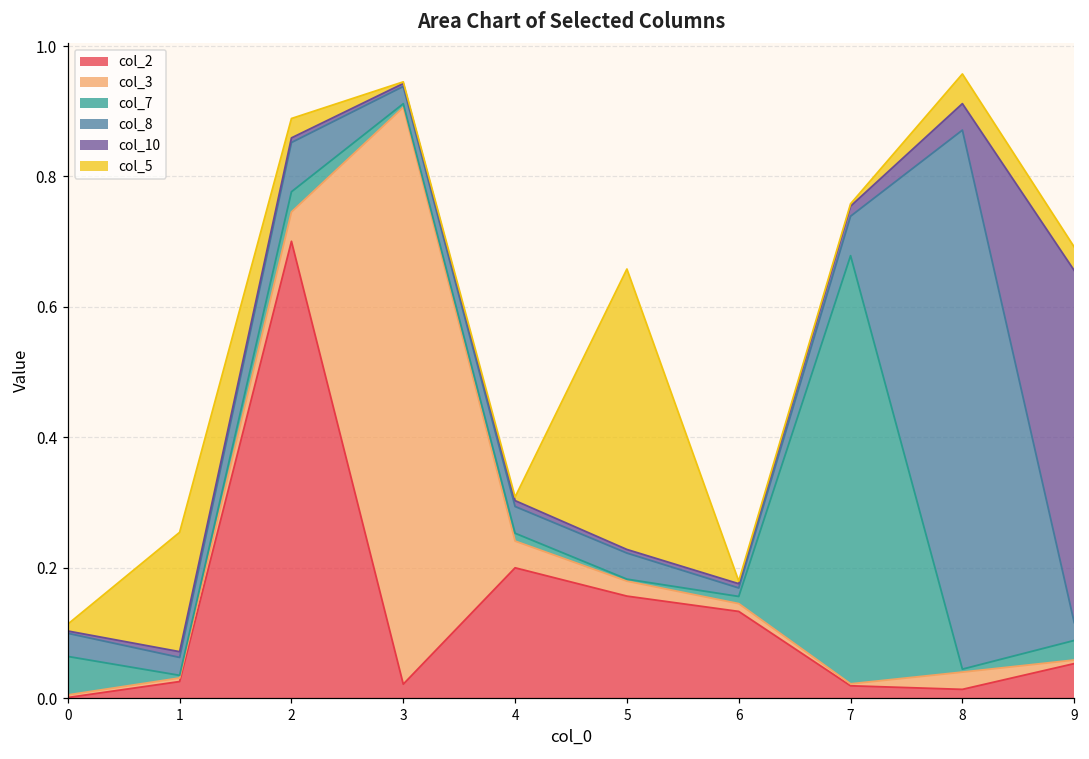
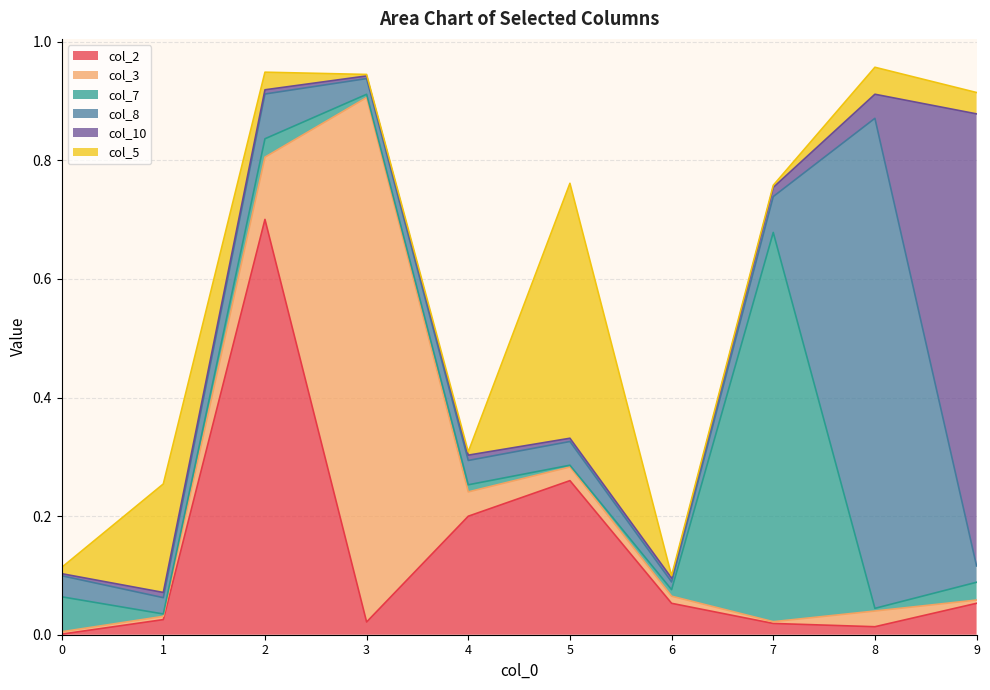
  {
    "col_2": {
      "1": 0.03,
      "2": 0.70,
      "3": 0.02,
      "4": 0.20,
-     "5": 0.16,
-     "6": 0.13,
+     "5": 0.26,
+     "6": 0.05,
      "8": 0.01,
      "9": 0.05
    },
    "col_3": {
-     "2": 0.05,
+     "2": 0.10,
      "3": 0.88,
      "4": 0.04,
      "6": 0.01,
      "8": 0.03,
      "9": 0.01
    },
    "col_10": {
      "1": 0.01,
      "2": 0.01,
      "4": 0.01,
      "5": 0.01,
      "8": 0.04,
-     "9": 0.54
+     "9": 0.76
    },
    "col_5": {
      "0": 0.01,
      "1": 0.18,
      "2": 0.03,
      "4": 0.01,
      "5": 0.43,
      "8": 0.05,
      "9": 0.04
    }
  }
